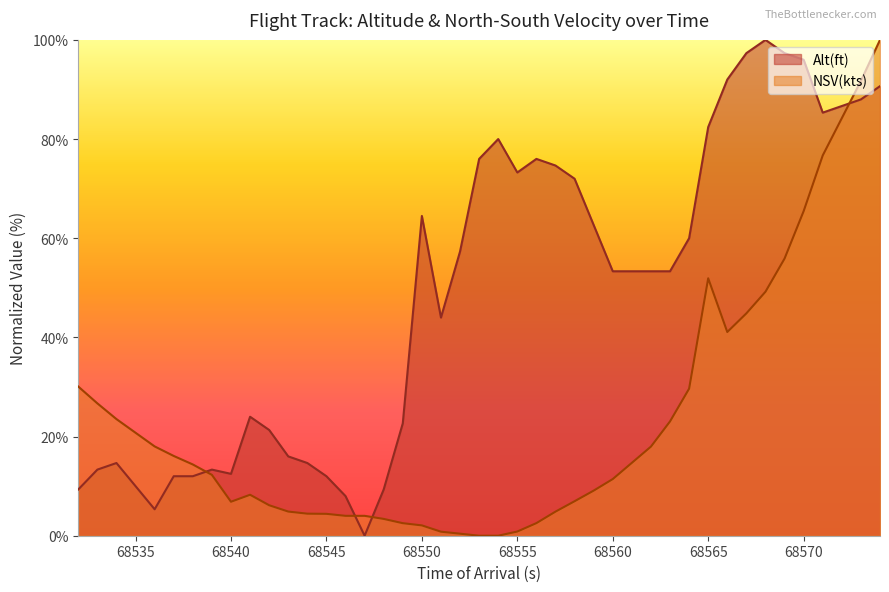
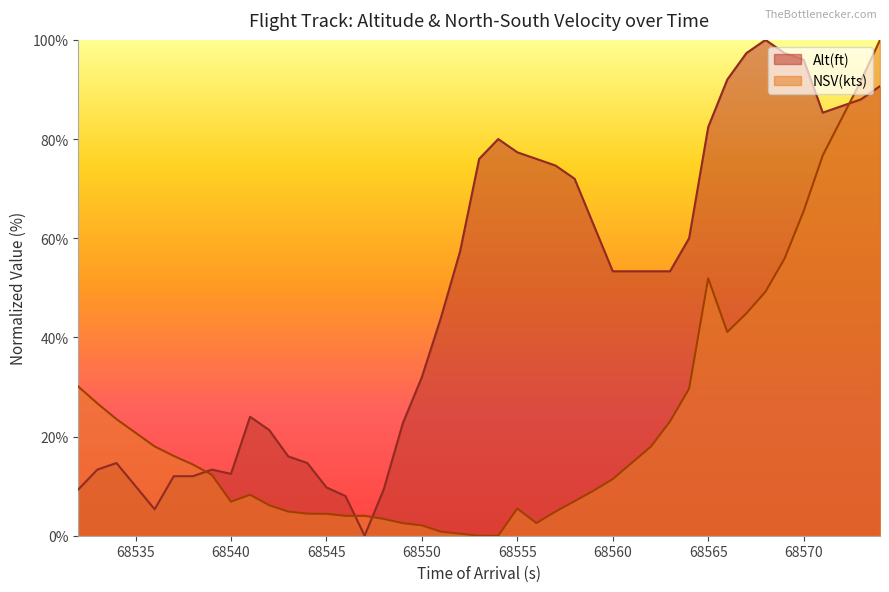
  {
    "Alt(ft)": {
      "68540": "12%",
-     "68545": "12%",
-     "68550": "64%",
-     "68555": "73%",
+     "68545": "10%",
+     "68550": "32%",
+     "68555": "77%",
      "68560": "53%",
      "68565": "82%"
    },
    "NSV(kts)": {
      "68540": "7%",
      "68545": "4%",
      "68550": "2%",
-     "68555": "1%",
+     "68555": "5%",
      "68560": "11%",
      "68565": "52%",
      "68570": "65%"
    }
  }
